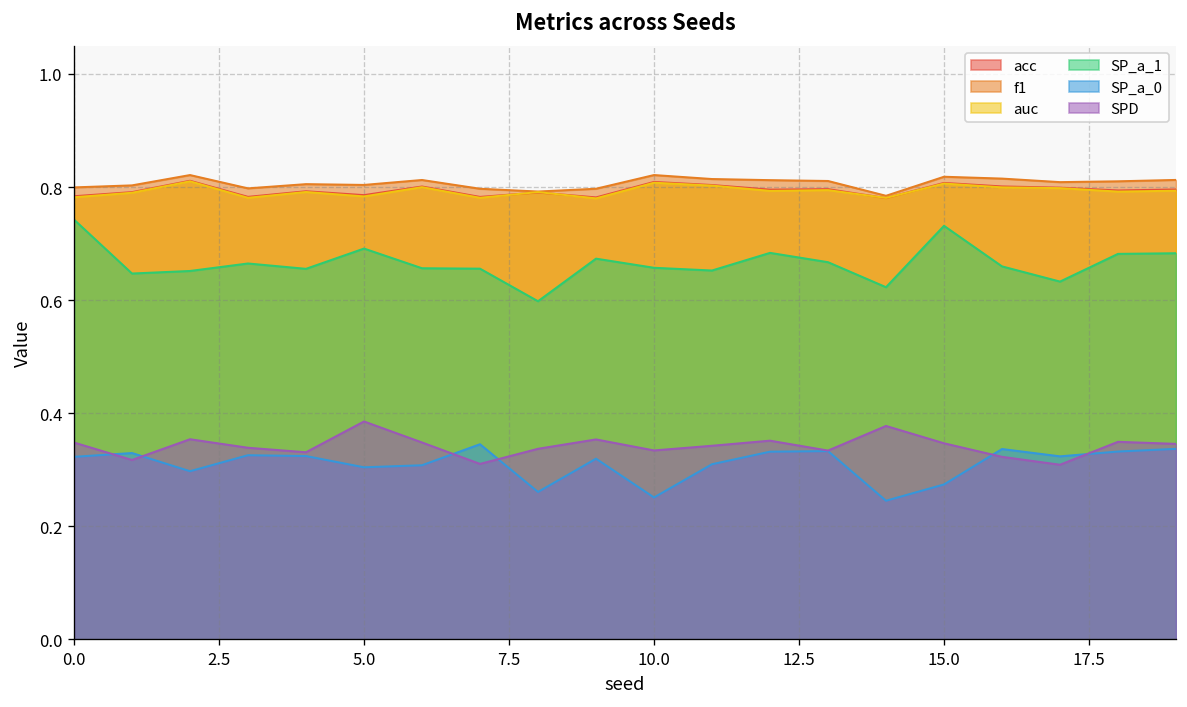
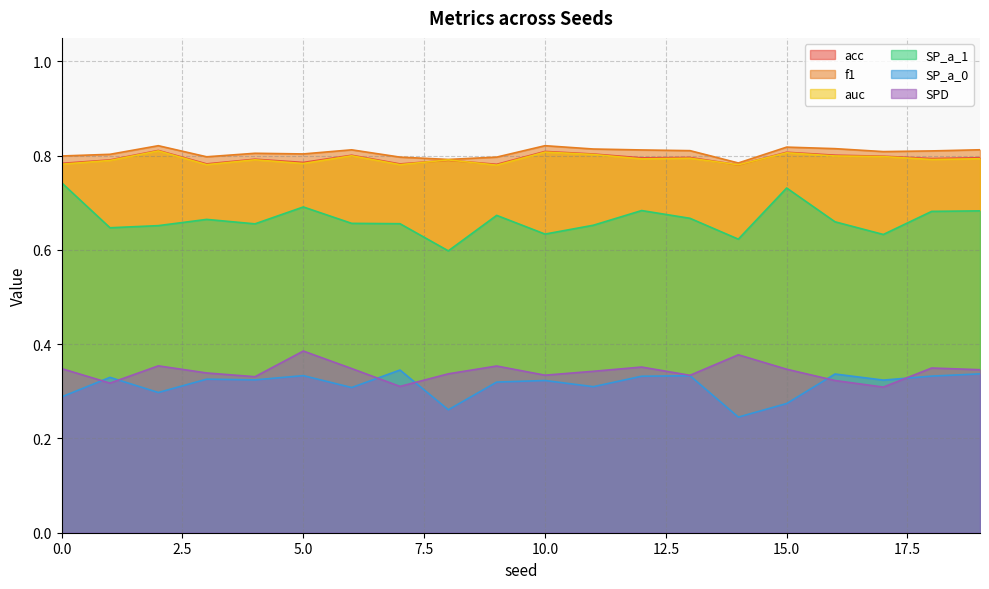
  {
    "SP_a_1": {
      "0.0": 0.74,
      "5.0": 0.69,
-     "10.0": 0.66,
+     "10.0": 0.63,
      "15.0": 0.73
    },
    "SP_a_0": {
-     "0.0": 0.32,
-     "5.0": 0.30,
-     "10.0": 0.25,
+     "0.0": 0.29,
+     "5.0": 0.33,
+     "10.0": 0.32,
      "15.0": 0.27
    },
    "SPD": {
      "0.0": 0.35,
      "5.0": 0.39,
      "10.0": 0.33,
      "15.0": 0.35
    }
  }
